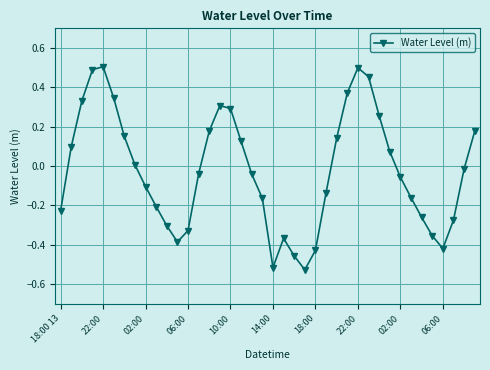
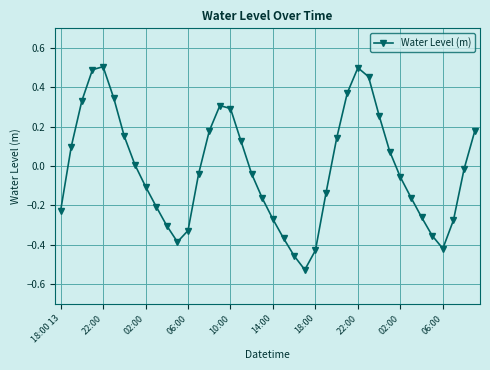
  {
    "18:00 13": -0.23,
    "10:00": 0.29,
-   "14:00": -0.52,
+   "14:00": -0.27,
    "18:00": -0.43
  }
